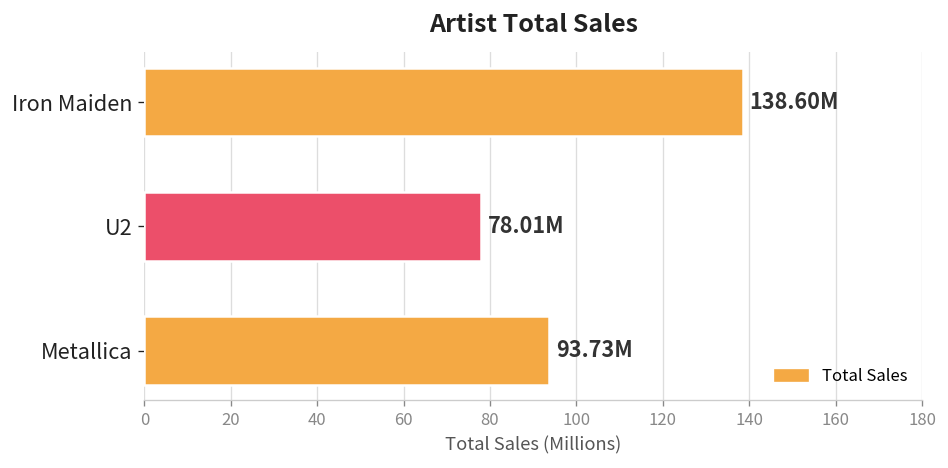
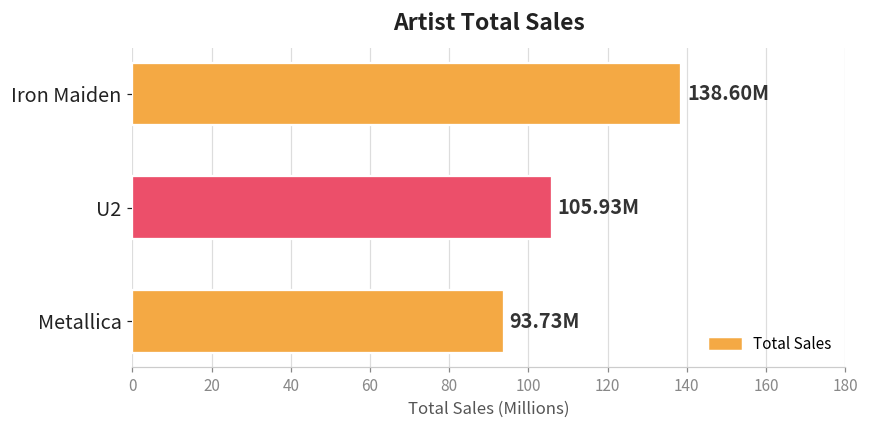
  {
    "Iron Maiden": "138.60M",
-   "U2": "78.01M",
+   "U2": "105.93M",
    "Metallica": "93.73M"
  }
